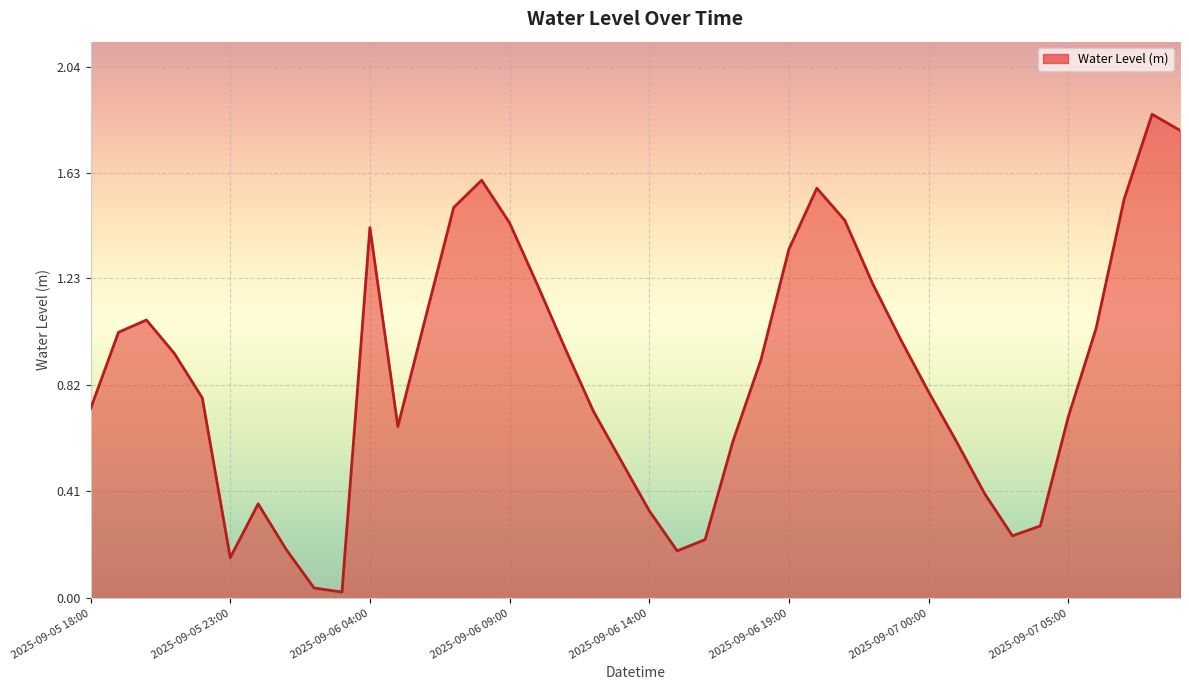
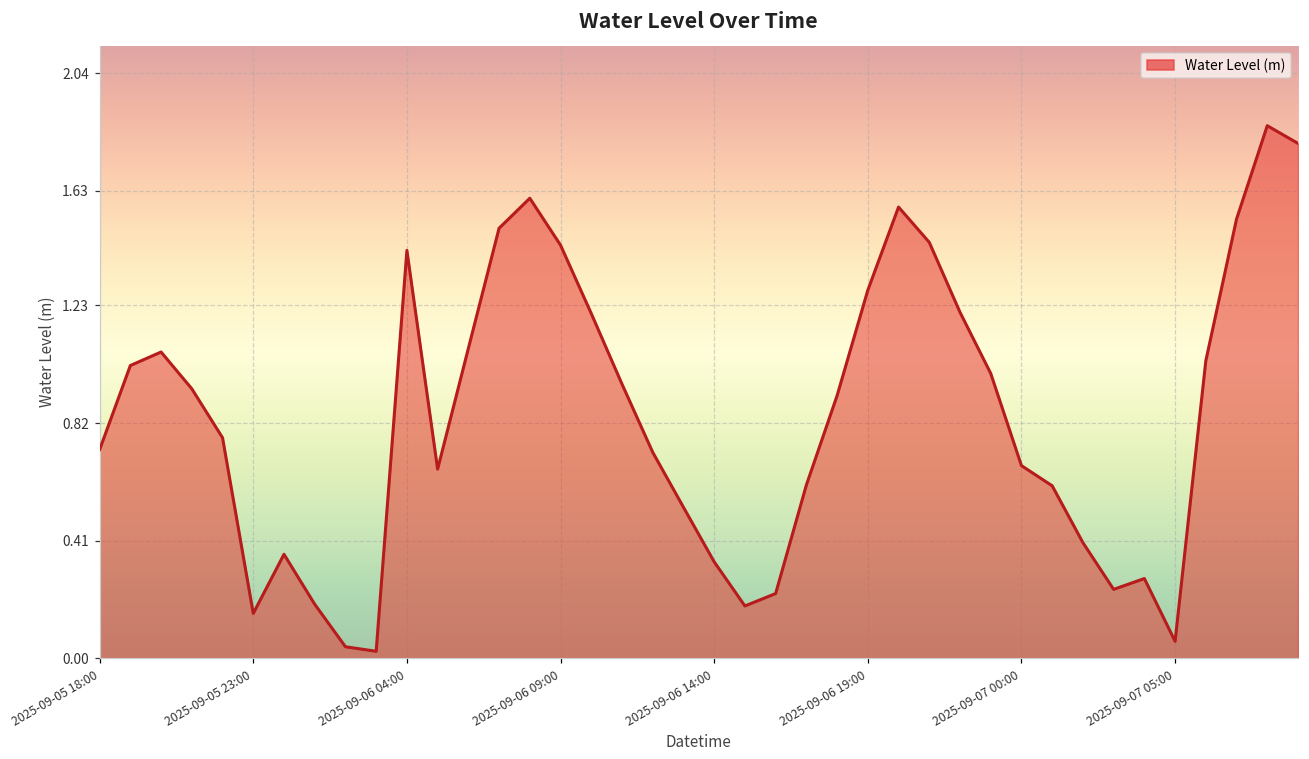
  {
    "2025-09-05 18:00": 0.73,
    "2025-09-05 23:00": 0.16,
    "2025-09-06 04:00": 1.42,
    "2025-09-06 09:00": 1.44,
    "2025-09-06 14:00": 0.34,
-   "2025-09-06 19:00": 1.34,
-   "2025-09-07 00:00": 0.79,
-   "2025-09-07 05:00": 0.70
+   "2025-09-06 19:00": 1.28,
+   "2025-09-07 00:00": 0.67,
+   "2025-09-07 05:00": 0.06
  }
